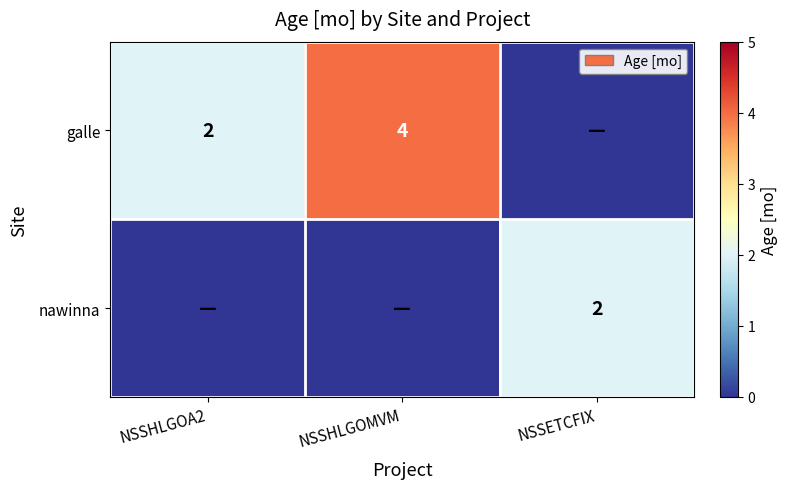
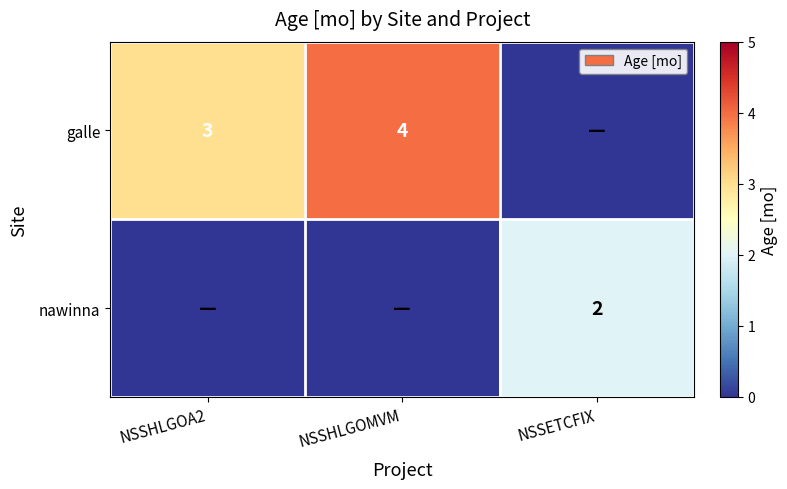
  {
    "galle": {
-     "NSSHLGOA2": 2,
+     "NSSHLGOA2": 3,
      "NSSHLGOMVM": 4
    },
    "nawinna": {
      "NSSETCFIX": 2
    }
  }
